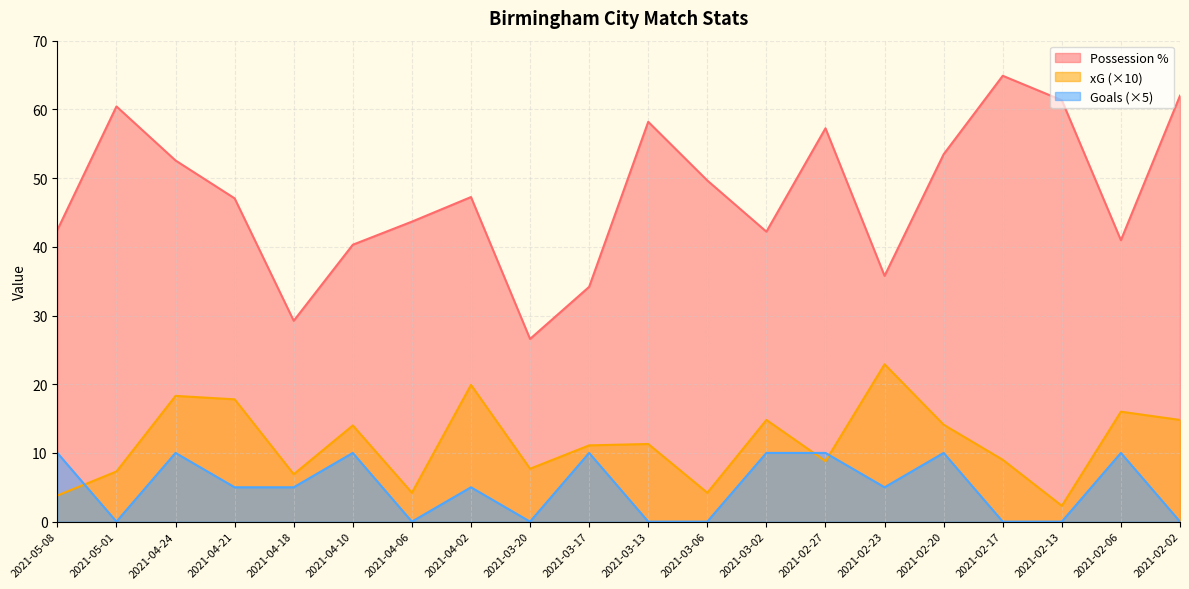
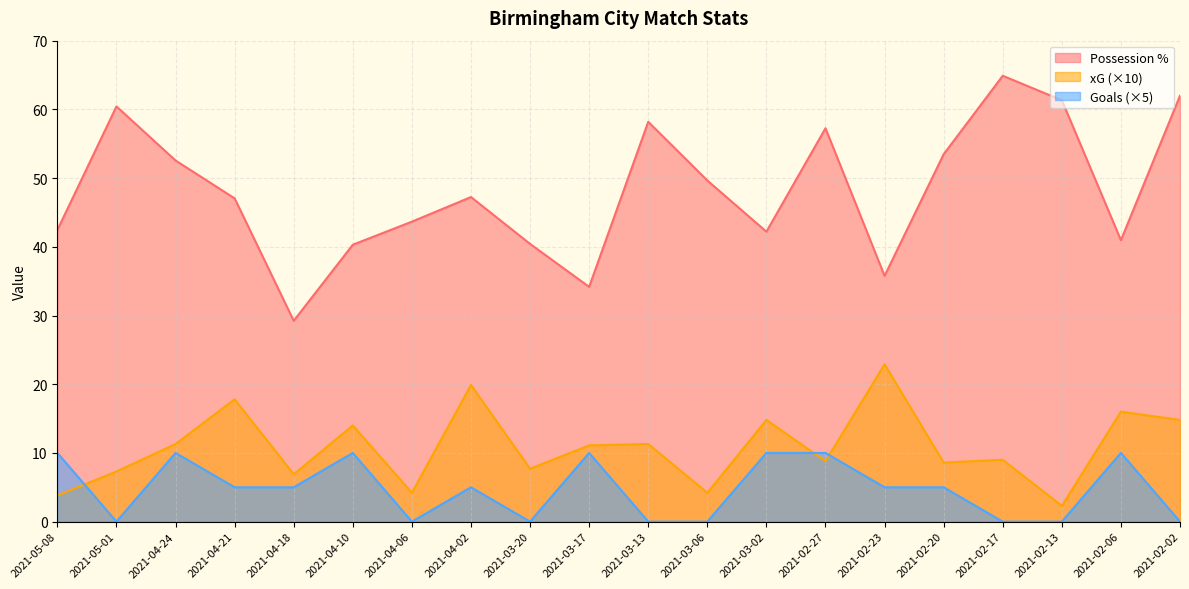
  {
    "Possession %": {
      "2021-05-08": 42,
      "2021-05-01": 60,
      "2021-04-24": 53,
      "2021-04-21": 47,
      "2021-04-18": 29,
      "2021-04-10": 40,
      "2021-04-06": 44,
      "2021-04-02": 47,
-     "2021-03-20": 27,
+     "2021-03-20": 40,
      "2021-03-17": 34,
      "2021-03-13": 58,
      "2021-03-06": 50,
      "2021-03-02": 42,
      "2021-02-27": 57,
      "2021-02-23": 36,
      "2021-02-20": 53,
      "2021-02-17": 65,
      "2021-02-06": 41,
      "2021-02-02": 62
    },
    "xG (×10)": {
      "2021-05-08": 4,
      "2021-05-01": 7,
-     "2021-04-24": 18,
+     "2021-04-24": 11,
      "2021-04-21": 18,
      "2021-04-18": 7,
      "2021-04-10": 14,
      "2021-04-06": 4,
      "2021-04-02": 20,
      "2021-03-20": 8,
      "2021-03-17": 11,
      "2021-03-13": 11,
      "2021-03-06": 4,
      "2021-03-02": 15,
      "2021-02-27": 9,
      "2021-02-23": 23,
-     "2021-02-20": 14,
+     "2021-02-20": 9,
      "2021-02-17": 9,
      "2021-02-13": 2,
      "2021-02-06": 16,
      "2021-02-02": 15
    },
    "Goals (×5)": {
      "2021-05-08": 10,
      "2021-05-01": 0,
      "2021-04-24": 10,
      "2021-04-21": 5,
      "2021-04-18": 5,
      "2021-04-10": 10,
      "2021-04-06": 0,
      "2021-04-02": 5,
      "2021-03-20": 0,
      "2021-03-17": 10,
      "2021-03-13": 0,
      "2021-03-06": 0,
      "2021-03-02": 10,
      "2021-02-27": 10,
      "2021-02-23": 5,
-     "2021-02-20": 10,
+     "2021-02-20": 5,
      "2021-02-17": 0,
      "2021-02-13": 0,
      "2021-02-06": 10,
      "2021-02-02": 0
    }
  }
